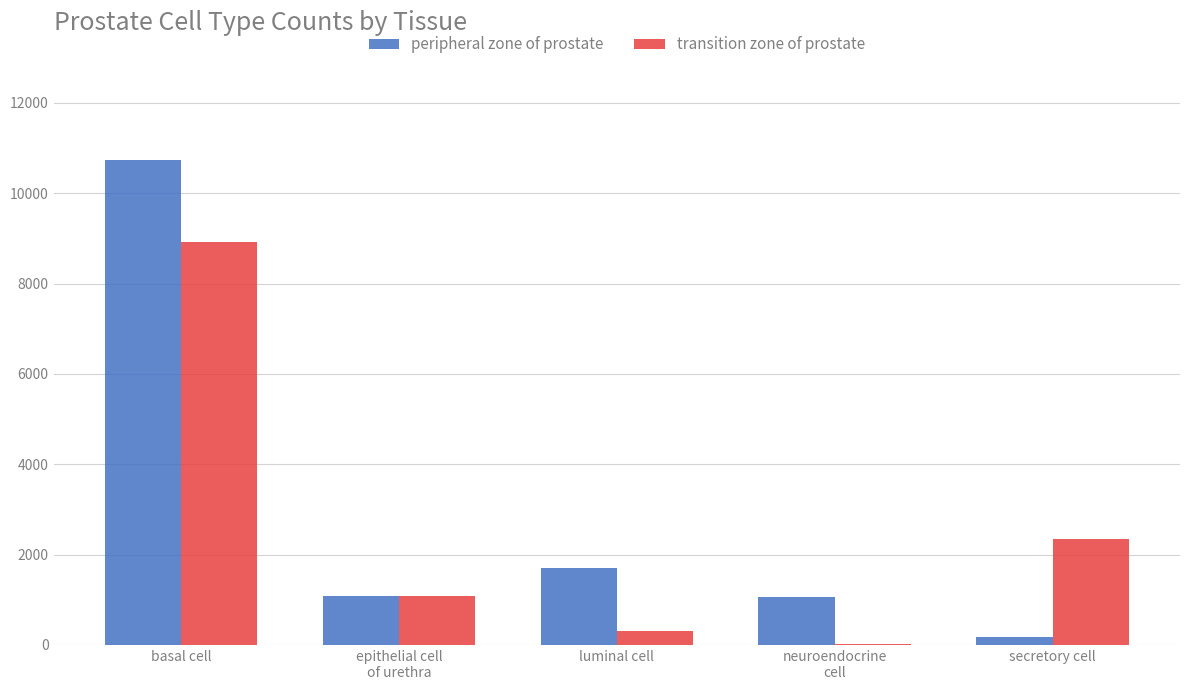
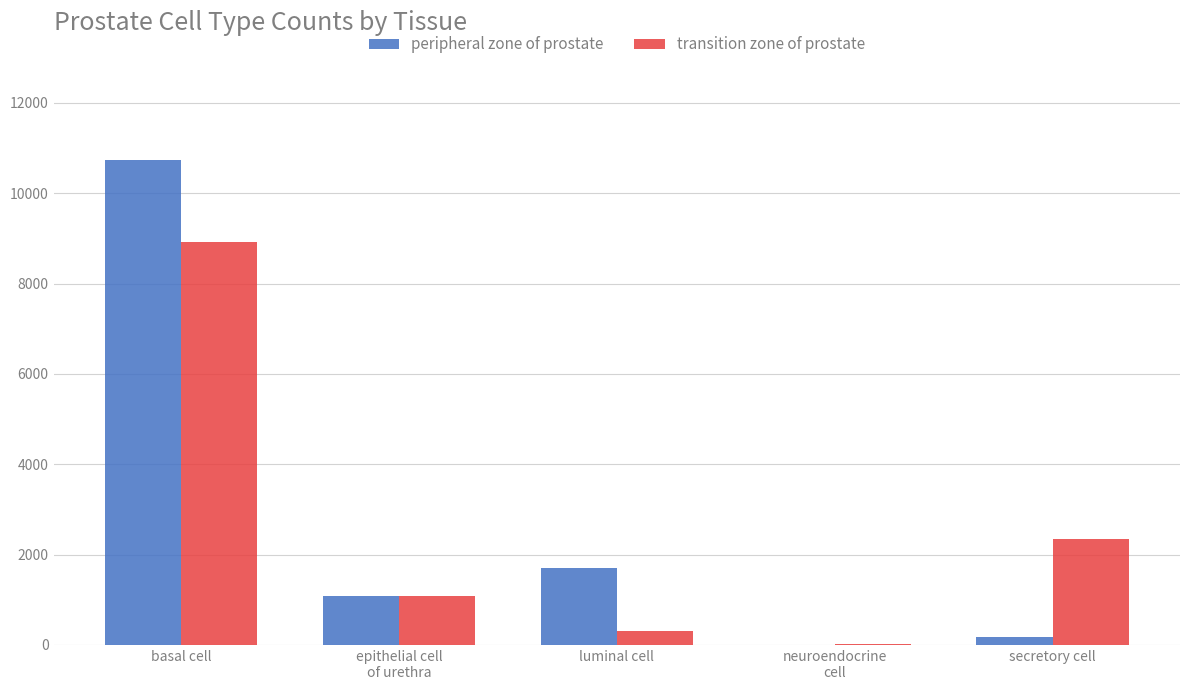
  {
    "peripheral zone of prostate": {
      "basal cell": 10700,
      "epithelial cell of urethra": 1100,
      "luminal cell": 1700,
-     "neuroendocrine cell": 1100,
+     "neuroendocrine cell": 0,
      "secretory cell": 200
    },
    "transition zone of prostate": {
      "basal cell": 8900,
      "epithelial cell of urethra": 1100,
      "luminal cell": 300,
      "secretory cell": 2300
    }
  }
